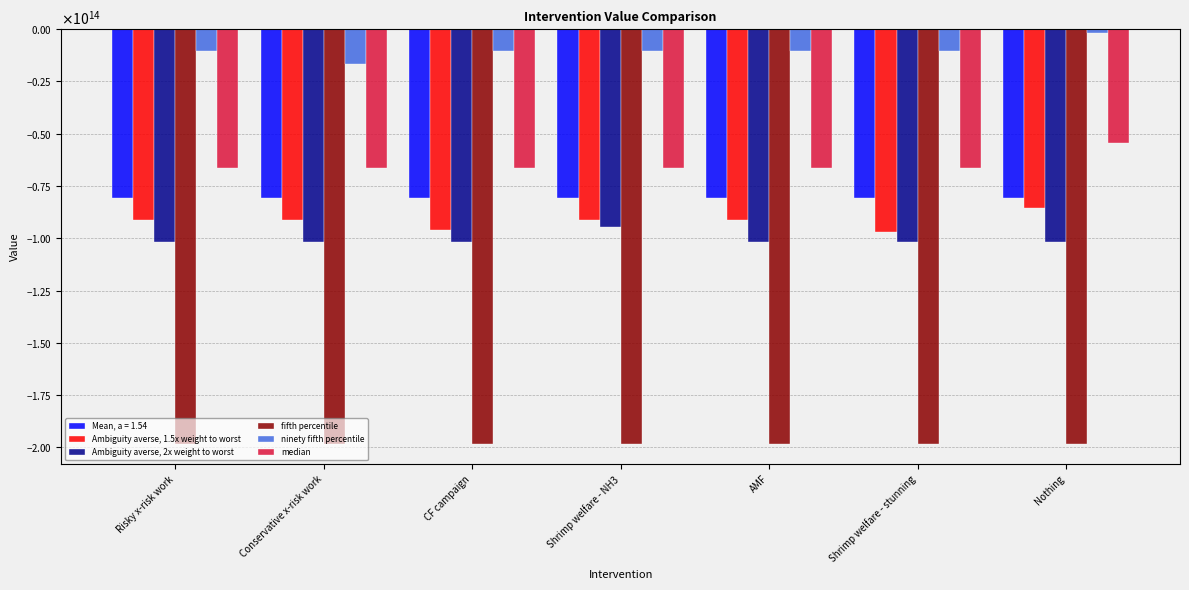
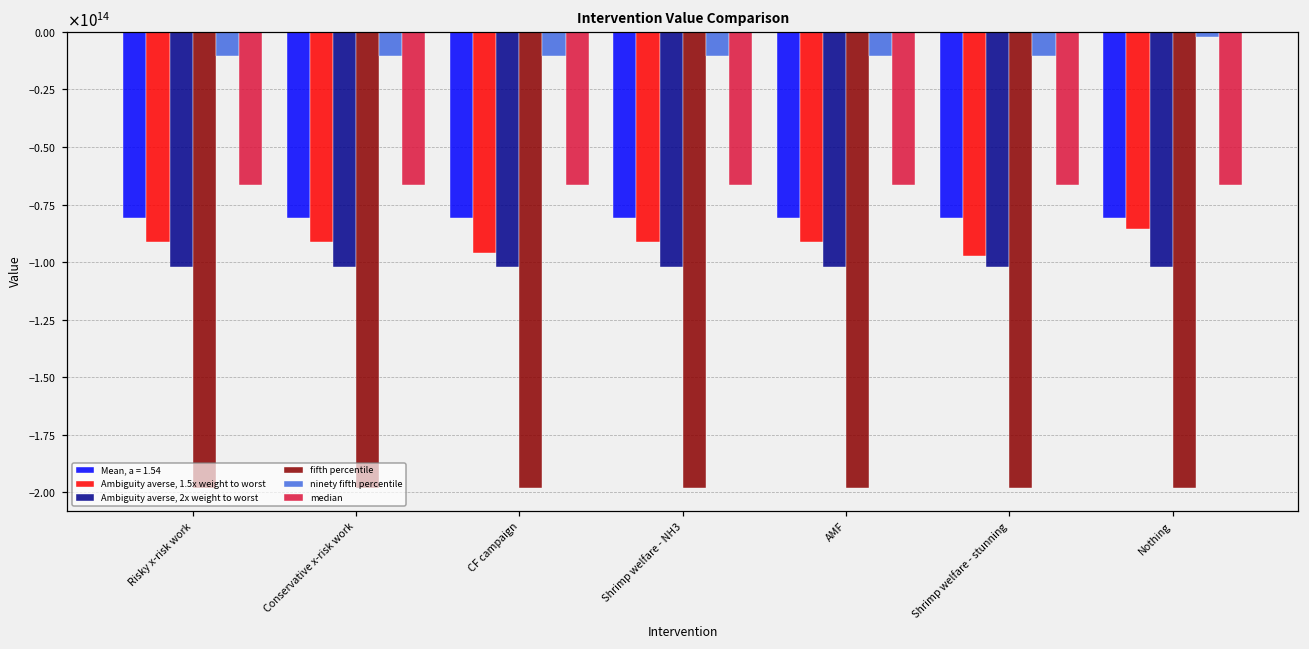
  {
    "Mean, a = 1.54": {
      "Risky x-risk work": -81000000000000,
      "Conservative x-risk work": -81000000000000,
      "CF campaign": -81000000000000,
      "Shrimp welfare - NH3": -81000000000000,
      "AMF": -81000000000000,
      "Shrimp welfare - stunning": -81000000000000,
      "Nothing": -81000000000000
    },
    "Ambiguity averse, 1.5x weight to worst": {
      "Risky x-risk work": -91000000000000,
      "Conservative x-risk work": -91000000000000,
      "CF campaign": -96000000000000,
      "Shrimp welfare - NH3": -91000000000000,
      "AMF": -91000000000000,
      "Shrimp welfare - stunning": -97000000000000,
      "Nothing": -86000000000000
    },
    "Ambiguity averse, 2x weight to worst": {
      "Risky x-risk work": -102000000000000,
      "Conservative x-risk work": -102000000000000,
      "CF campaign": -102000000000000,
-     "Shrimp welfare - NH3": -94000000000000,
+     "Shrimp welfare - NH3": -102000000000000,
      "AMF": -102000000000000,
      "Shrimp welfare - stunning": -102000000000000,
      "Nothing": -102000000000000
    },
    "fifth percentile": {
      "CF campaign": -198000000000000,
      "Shrimp welfare - NH3": -198000000000000,
      "AMF": -198000000000000,
      "Shrimp welfare - stunning": -198000000000000,
      "Nothing": -198000000000000
    },
    "ninety fifth percentile": {
      "Risky x-risk work": -10000000000000,
-     "Conservative x-risk work": -17000000000000,
+     "Conservative x-risk work": -10000000000000,
      "CF campaign": -10000000000000,
      "Shrimp welfare - NH3": -10000000000000,
      "AMF": -10000000000000,
      "Shrimp welfare - stunning": -10000000000000,
      "Nothing": -2000000000000
    },
    "median": {
      "Risky x-risk work": -67000000000000,
      "Conservative x-risk work": -67000000000000,
      "CF campaign": -67000000000000,
      "Shrimp welfare - NH3": -67000000000000,
      "AMF": -67000000000000,
      "Shrimp welfare - stunning": -67000000000000,
-     "Nothing": -54000000000000
+     "Nothing": -67000000000000
    }
  }
